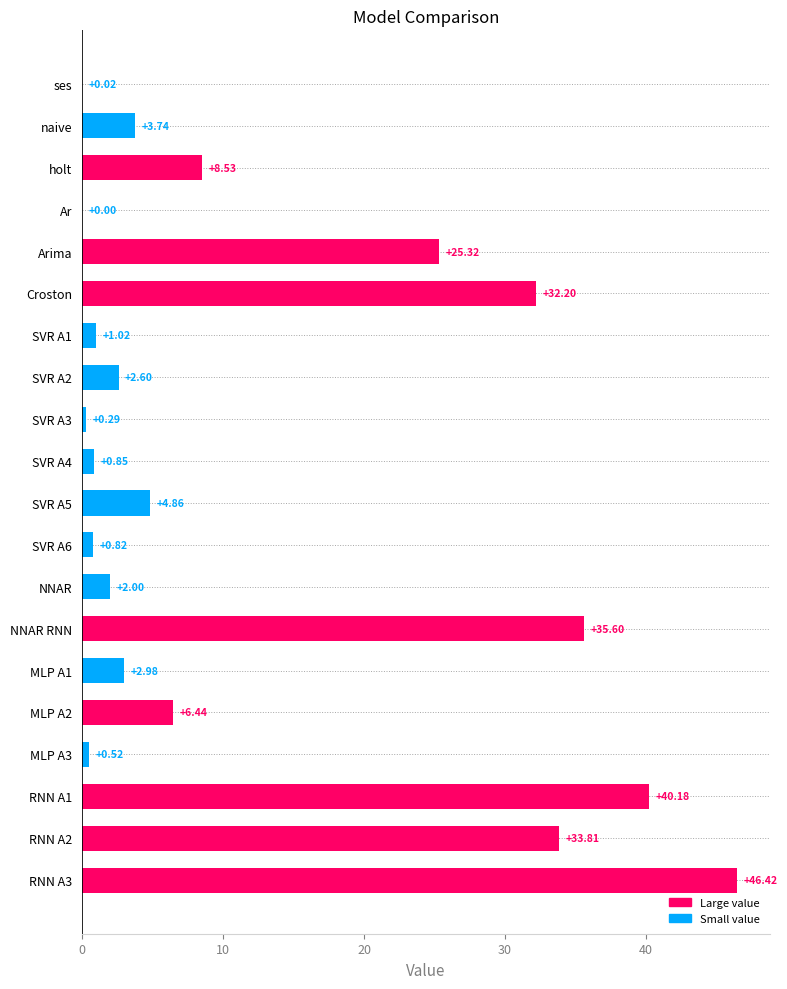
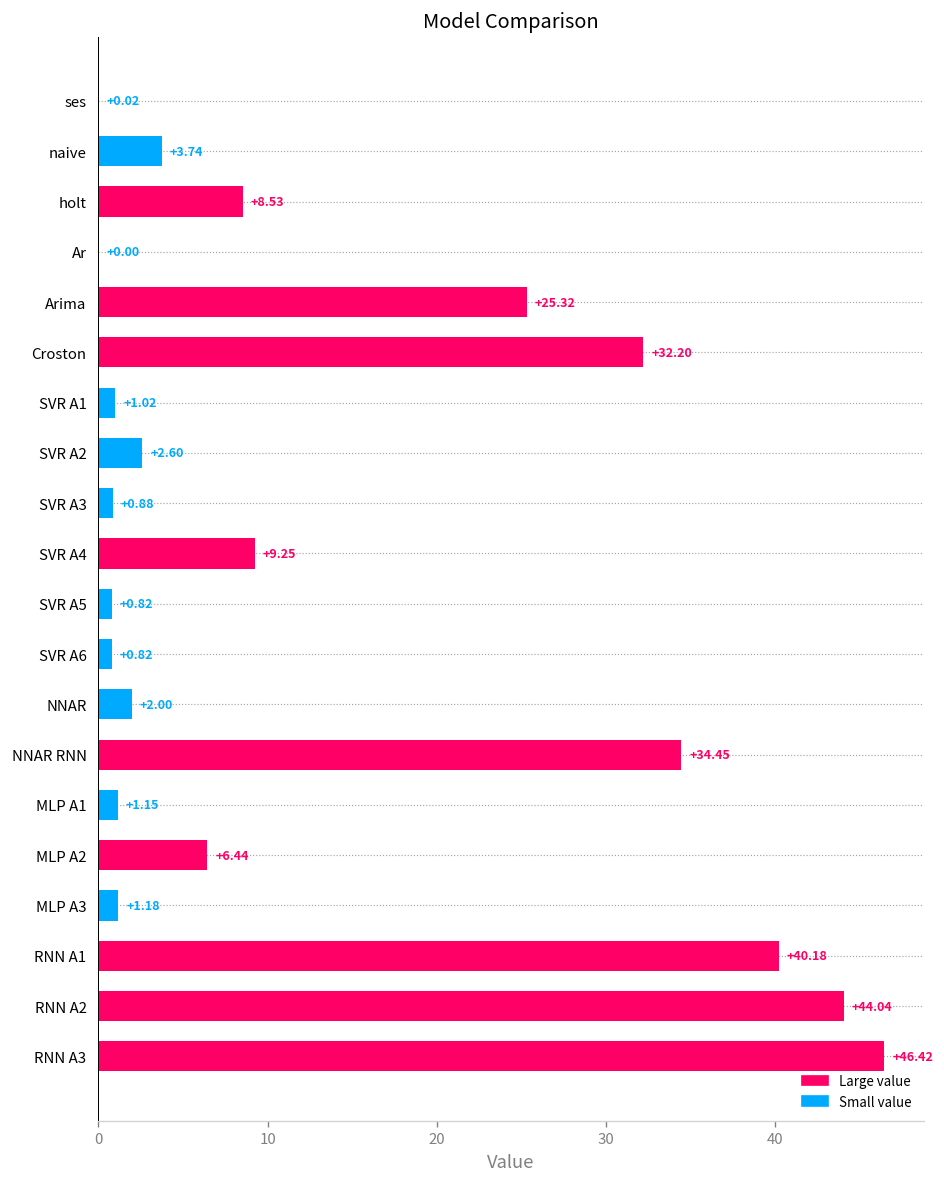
  {
    "ses": "+0.02",
    "naive": "+3.74",
    "holt": "+8.53",
    "Ar": "+0.00",
    "Arima": "+25.32",
    "Croston": "+32.20",
    "SVR A1": "+1.02",
    "SVR A2": "+2.60",
-   "SVR A3": "+0.29",
-   "SVR A4": "+0.85",
-   "SVR A5": "+4.86",
+   "SVR A3": "+0.88",
+   "SVR A4": "+9.25",
+   "SVR A5": "+0.82",
    "SVR A6": "+0.82",
    "NNAR": "+2.00",
-   "NNAR RNN": "+35.60",
-   "MLP A1": "+2.98",
+   "NNAR RNN": "+34.45",
+   "MLP A1": "+1.15",
    "MLP A2": "+6.44",
-   "MLP A3": "+0.52",
+   "MLP A3": "+1.18",
    "RNN A1": "+40.18",
-   "RNN A2": "+33.81",
+   "RNN A2": "+44.04",
    "RNN A3": "+46.42"
  }
